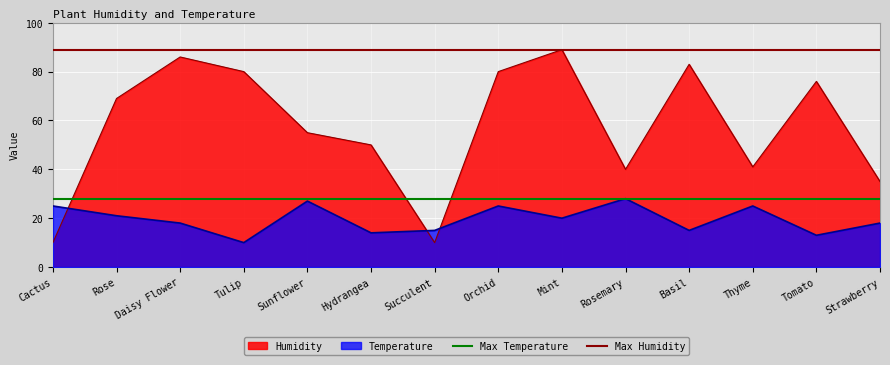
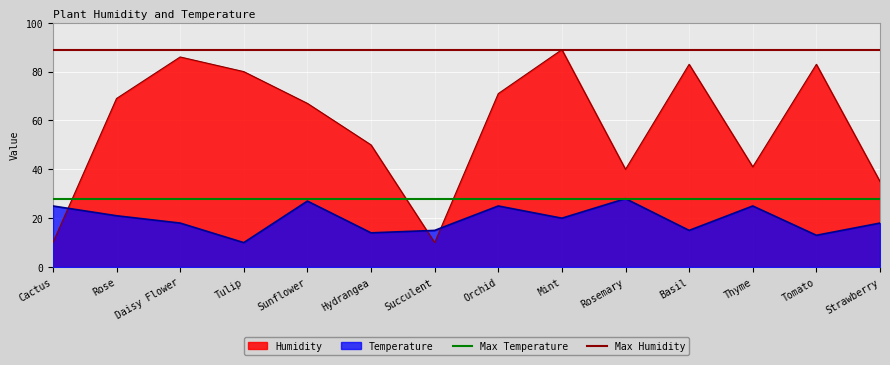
  {
    "Humidity": {
      "Cactus": 10,
      "Rose": 69,
      "Daisy Flower": 86,
      "Tulip": 80,
-     "Sunflower": 55,
+     "Sunflower": 67,
      "Hydrangea": 50,
      "Succulent": 10,
-     "Orchid": 80,
+     "Orchid": 71,
      "Mint": 89,
      "Rosemary": 40,
      "Basil": 83,
      "Thyme": 41,
-     "Tomato": 76,
+     "Tomato": 83,
      "Strawberry": 35
    },
    "Temperature": {
      "Cactus": 25,
      "Rose": 21,
      "Daisy Flower": 18,
      "Tulip": 10,
      "Sunflower": 27,
      "Hydrangea": 14,
      "Succulent": 15,
      "Orchid": 25,
      "Mint": 20,
      "Rosemary": 28,
      "Basil": 15,
      "Thyme": 25,
      "Tomato": 13,
      "Strawberry": 18
    }
  }
